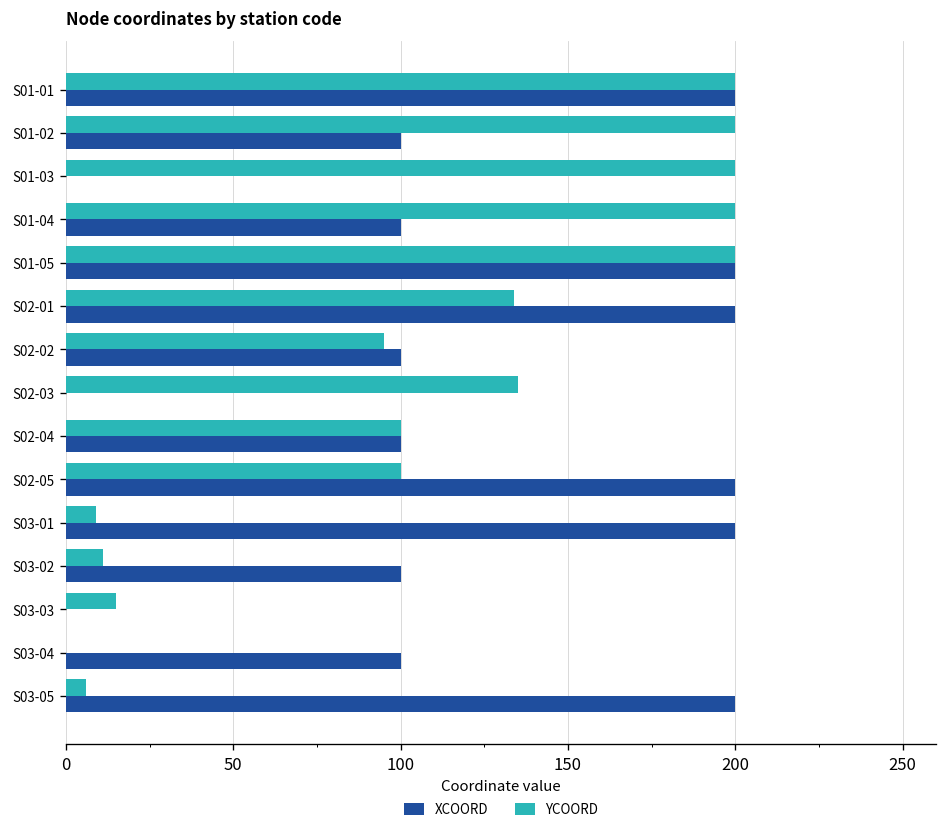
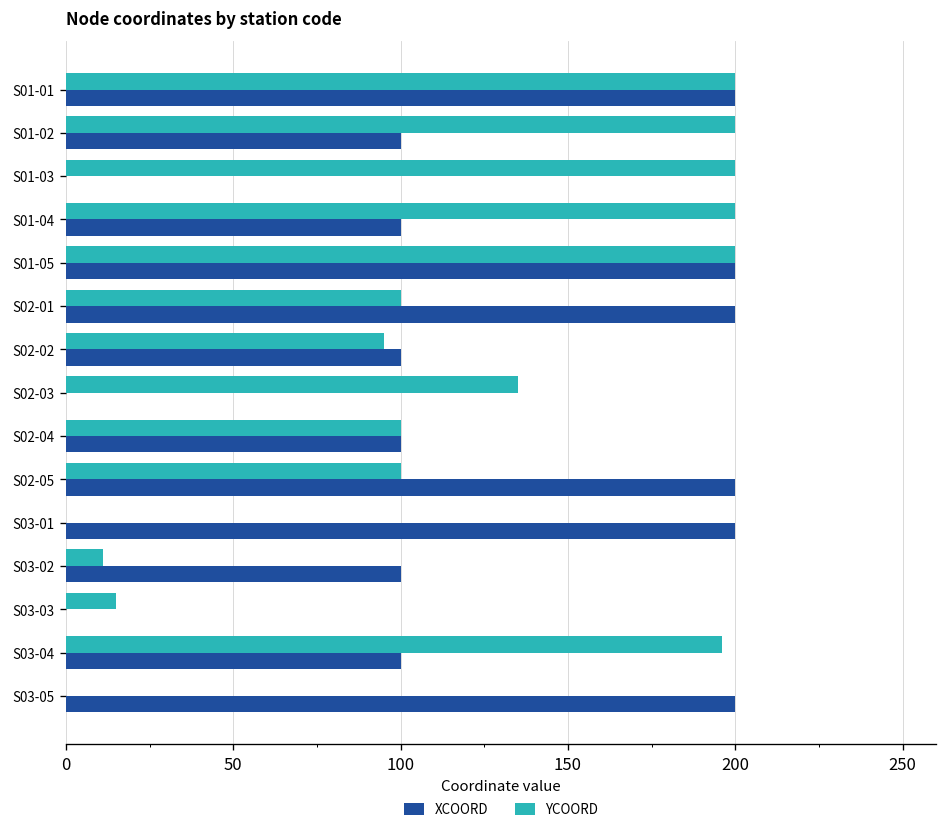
  {
    "XCOORD": {
      "S01-01": 200,
      "S01-02": 100,
      "S01-03": 0,
      "S01-04": 100,
      "S01-05": 200,
      "S02-01": 200,
      "S02-02": 100,
      "S02-03": 0,
      "S02-04": 100,
      "S02-05": 200,
      "S03-01": 200,
      "S03-02": 100,
      "S03-03": 0,
      "S03-04": 100,
      "S03-05": 200
    },
    "YCOORD": {
      "S01-01": 200,
      "S01-02": 200,
      "S01-03": 200,
      "S01-04": 200,
      "S01-05": 200,
-     "S02-01": 134,
+     "S02-01": 100,
      "S02-02": 95,
      "S02-03": 135,
      "S02-04": 100,
      "S02-05": 100,
-     "S03-01": 9,
+     "S03-01": 0,
      "S03-02": 11,
      "S03-03": 15,
-     "S03-04": 0,
-     "S03-05": 6
+     "S03-04": 196,
+     "S03-05": 0
    }
  }
